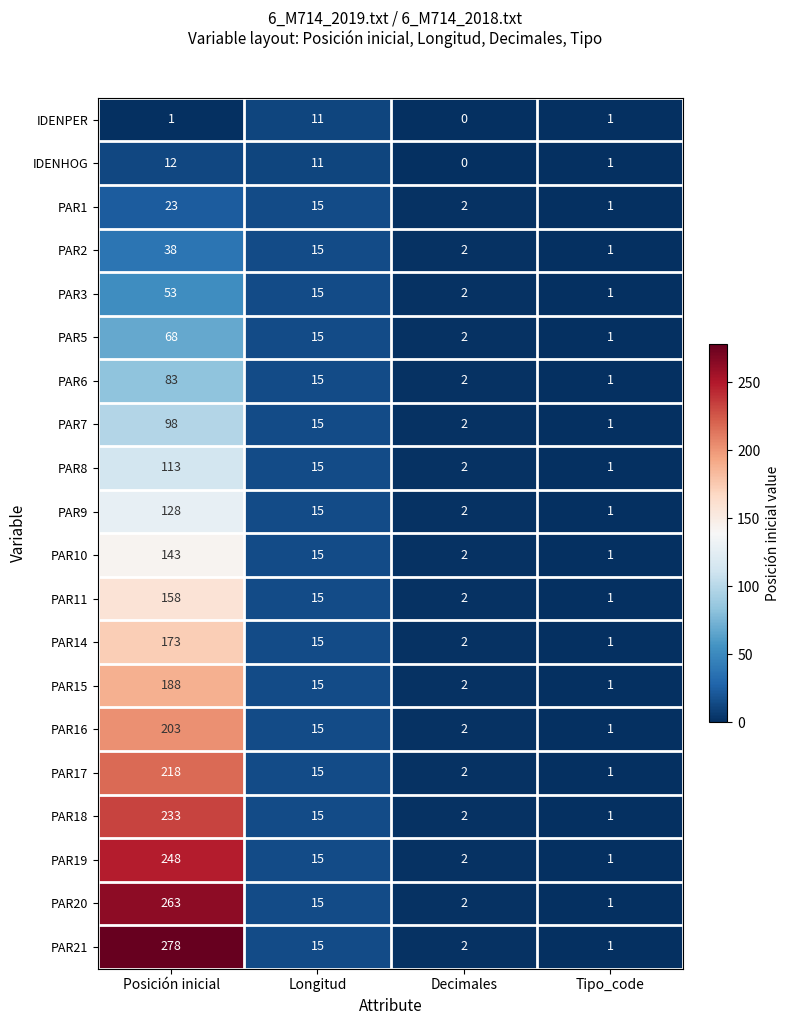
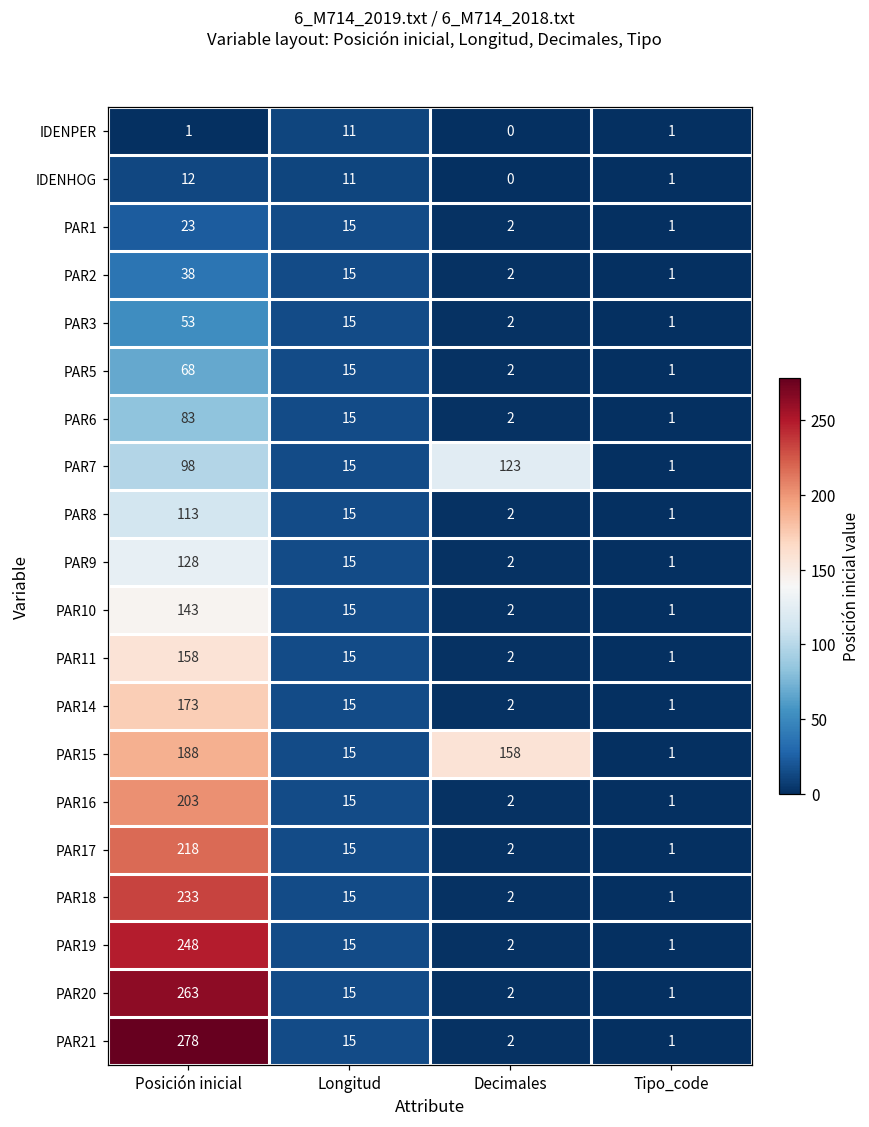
  {
    "IDENPER": {
      "Posición inicial": 1,
      "Longitud": 11,
      "Decimales": 0,
      "Tipo_code": 1
    },
    "IDENHOG": {
      "Posición inicial": 12,
      "Longitud": 11,
      "Decimales": 0,
      "Tipo_code": 1
    },
    "PAR1": {
      "Posición inicial": 23,
      "Longitud": 15,
      "Decimales": 2,
      "Tipo_code": 1
    },
    "PAR2": {
      "Posición inicial": 38,
      "Longitud": 15,
      "Decimales": 2,
      "Tipo_code": 1
    },
    "PAR3": {
      "Posición inicial": 53,
      "Longitud": 15,
      "Decimales": 2,
      "Tipo_code": 1
    },
    "PAR5": {
      "Posición inicial": 68,
      "Longitud": 15,
      "Decimales": 2,
      "Tipo_code": 1
    },
    "PAR6": {
      "Posición inicial": 83,
      "Longitud": 15,
      "Decimales": 2,
      "Tipo_code": 1
    },
    "PAR7": {
      "Posición inicial": 98,
      "Longitud": 15,
-     "Decimales": 2,
+     "Decimales": 123,
      "Tipo_code": 1
    },
    "PAR8": {
      "Posición inicial": 113,
      "Longitud": 15,
      "Decimales": 2,
      "Tipo_code": 1
    },
    "PAR9": {
      "Posición inicial": 128,
      "Longitud": 15,
      "Decimales": 2,
      "Tipo_code": 1
    },
    "PAR10": {
      "Posición inicial": 143,
      "Longitud": 15,
      "Decimales": 2,
      "Tipo_code": 1
    },
    "PAR11": {
      "Posición inicial": 158,
      "Longitud": 15,
      "Decimales": 2,
      "Tipo_code": 1
    },
    "PAR14": {
      "Posición inicial": 173,
      "Longitud": 15,
      "Decimales": 2,
      "Tipo_code": 1
    },
    "PAR15": {
      "Posición inicial": 188,
      "Longitud": 15,
-     "Decimales": 2,
+     "Decimales": 158,
      "Tipo_code": 1
    },
    "PAR16": {
      "Posición inicial": 203,
      "Longitud": 15,
      "Decimales": 2,
      "Tipo_code": 1
    },
    "PAR17": {
      "Posición inicial": 218,
      "Longitud": 15,
      "Decimales": 2,
      "Tipo_code": 1
    },
    "PAR18": {
      "Posición inicial": 233,
      "Longitud": 15,
      "Decimales": 2,
      "Tipo_code": 1
    },
    "PAR19": {
      "Posición inicial": 248,
      "Longitud": 15,
      "Decimales": 2,
      "Tipo_code": 1
    },
    "PAR20": {
      "Posición inicial": 263,
      "Longitud": 15,
      "Decimales": 2,
      "Tipo_code": 1
    },
    "PAR21": {
      "Posición inicial": 278,
      "Longitud": 15,
      "Decimales": 2,
      "Tipo_code": 1
    }
  }
